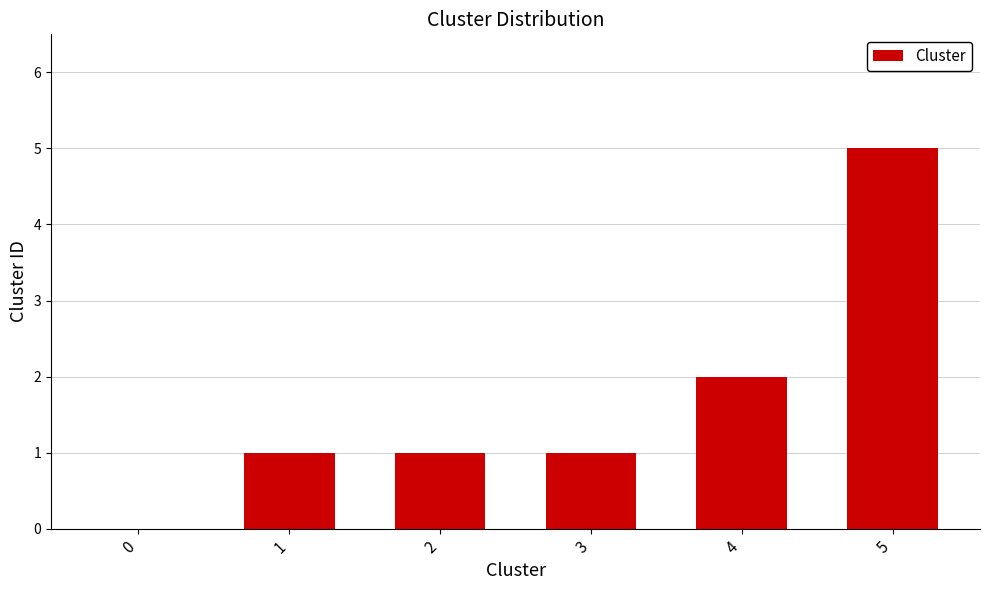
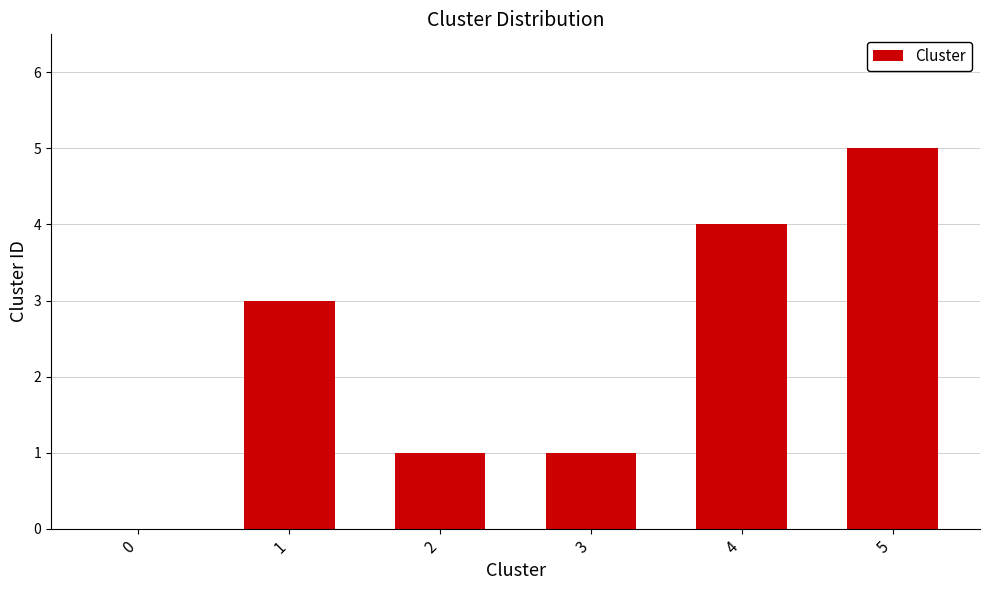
  {
    "0": 0,
-   "1": 1,
+   "1": 3,
    "2": 1,
    "3": 1,
-   "4": 2,
+   "4": 4,
    "5": 5
  }
